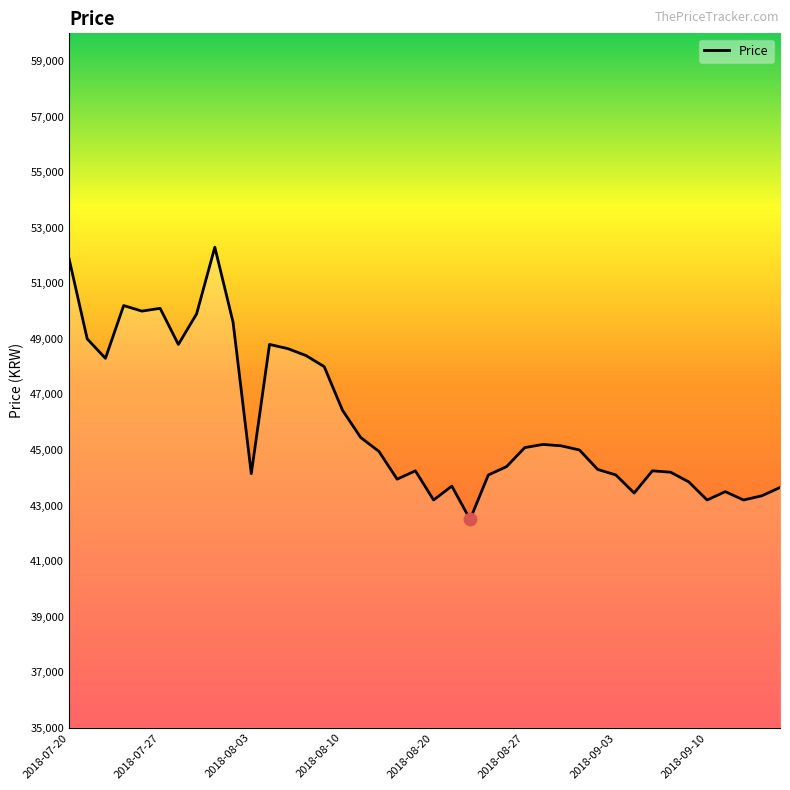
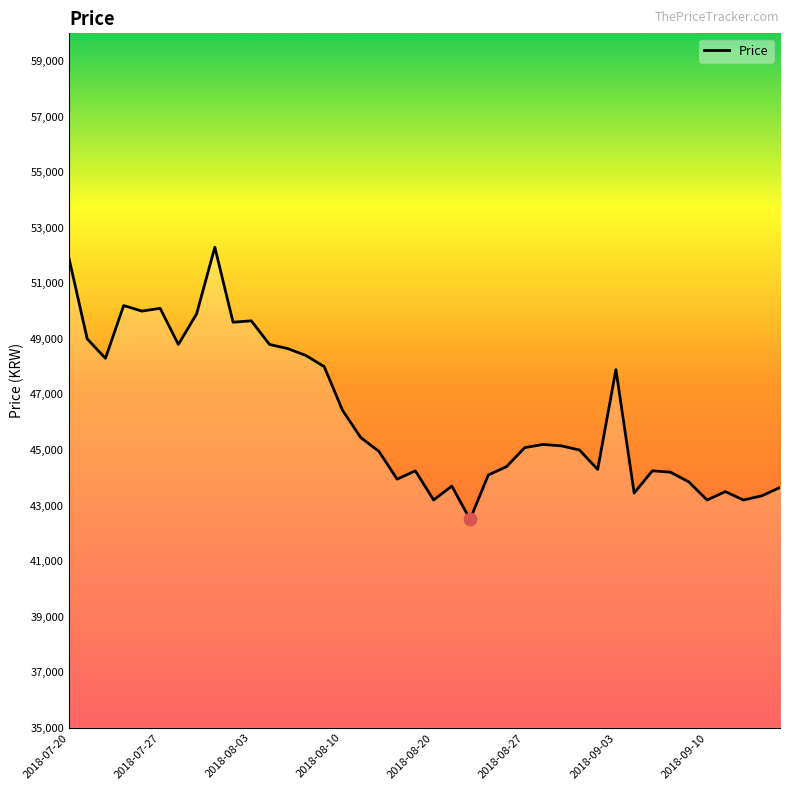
  {
    "Price": {
      "2018-07-20": "51,900",
      "2018-07-27": "50,100",
-     "2018-08-03": "44,100",
+     "2018-08-03": "49,700",
      "2018-08-10": "46,400",
      "2018-08-20": "43,200",
      "2018-08-27": "45,100",
-     "2018-09-03": "44,100",
+     "2018-09-03": "47,900",
      "2018-09-10": "43,200"
    }
  }
